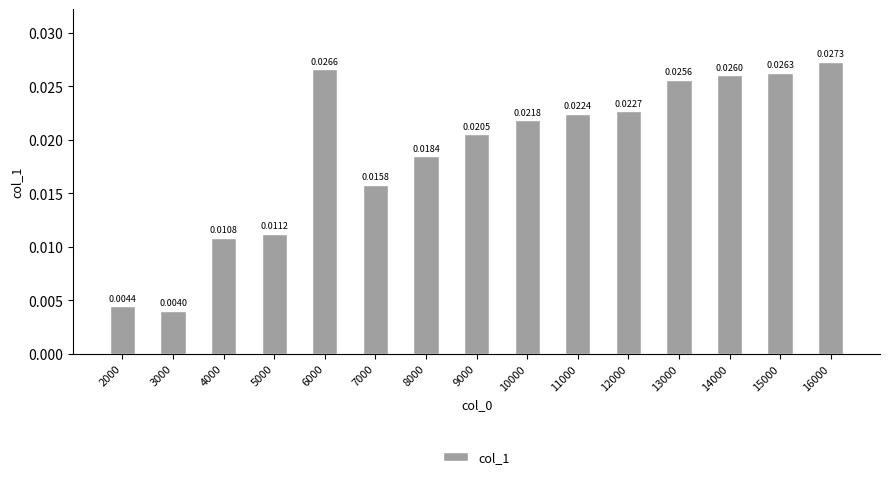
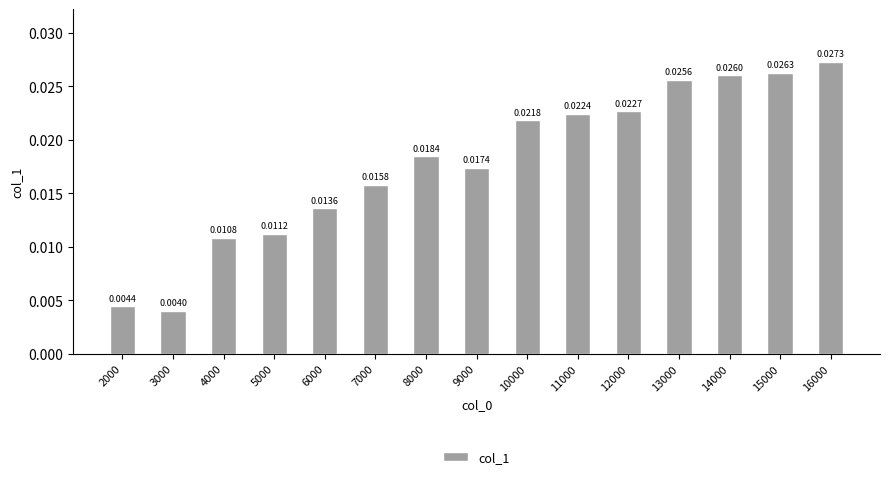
  {
    "2000": 0.0044,
    "3000": 0.0040,
    "4000": 0.0108,
    "5000": 0.0112,
-   "6000": 0.0266,
+   "6000": 0.0136,
    "7000": 0.0158,
    "8000": 0.0184,
-   "9000": 0.0205,
+   "9000": 0.0174,
    "10000": 0.0218,
    "11000": 0.0224,
    "12000": 0.0227,
    "13000": 0.0256,
    "14000": 0.0260,
    "15000": 0.0263,
    "16000": 0.0273
  }
